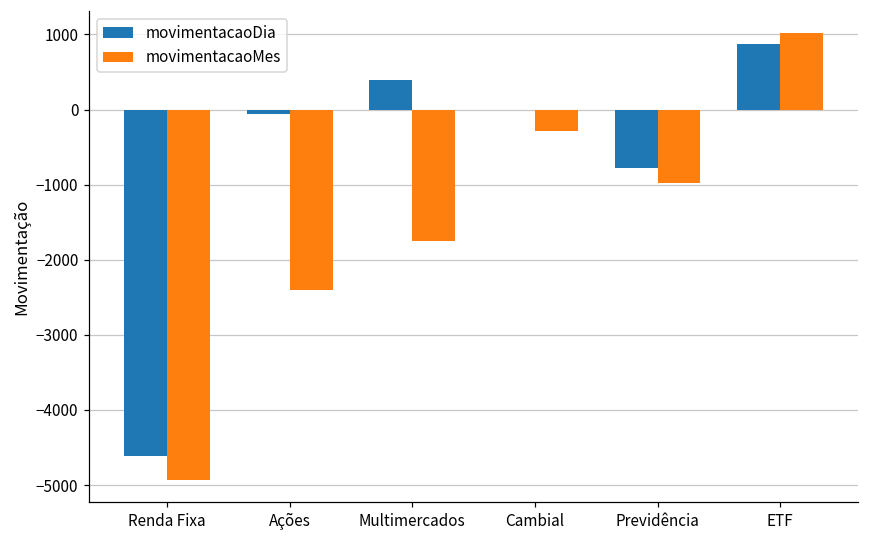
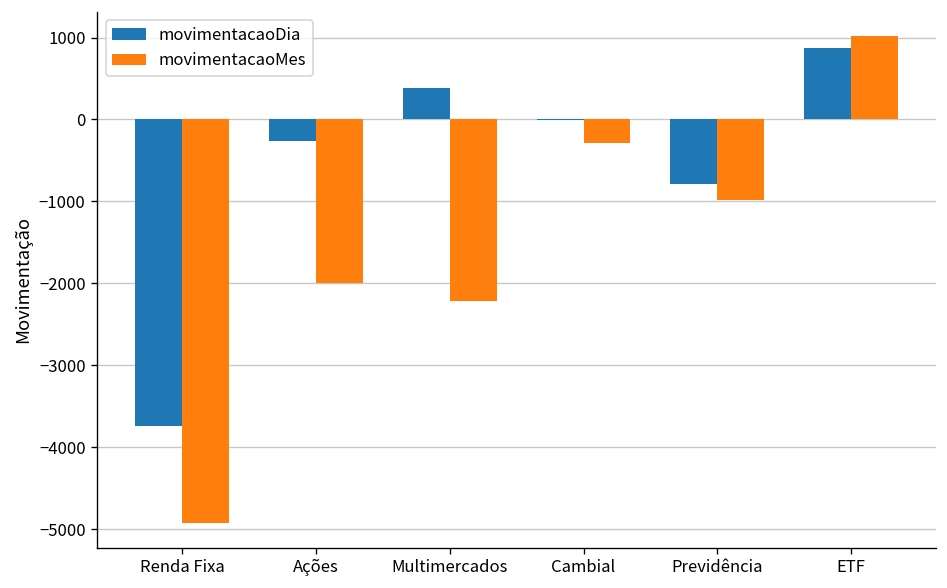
  {
    "movimentacaoDia": {
-     "Renda Fixa": -4600,
-     "Ações": -100,
+     "Renda Fixa": -3700,
+     "Ações": -300,
      "Multimercados": 400,
      "Previdência": -800,
      "ETF": 900
    },
    "movimentacaoMes": {
      "Renda Fixa": -4900,
-     "Ações": -2400,
-     "Multimercados": -1800,
+     "Ações": -2000,
+     "Multimercados": -2200,
      "Cambial": -300,
      "Previdência": -1000,
      "ETF": 1000
    }
  }
